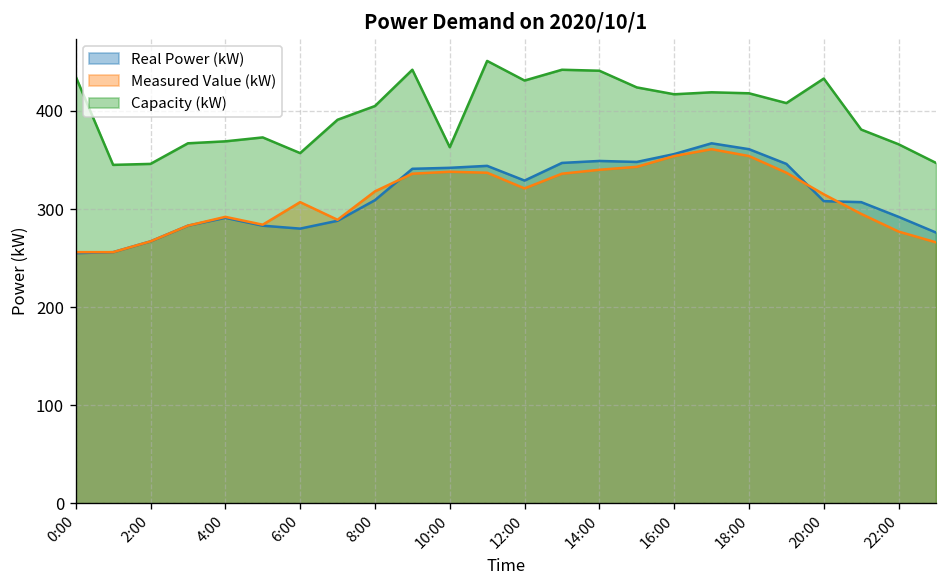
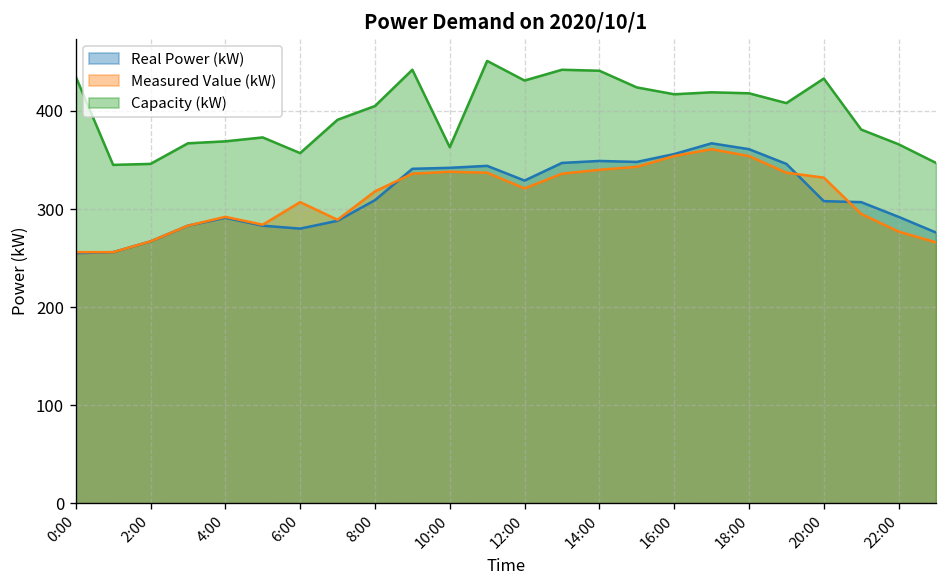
  {
    "Real Power (kW)": {
      "6:00": 280,
      "8:00": 310,
      "10:00": 340,
      "12:00": 330,
      "14:00": 350,
      "18:00": 360,
      "20:00": 310,
      "22:00": 290
    },
    "Measured Value (kW)": {
      "6:00": 310,
      "8:00": 320,
      "10:00": 340,
      "12:00": 320,
      "14:00": 340,
      "18:00": 350,
-     "20:00": 320,
+     "20:00": 330,
      "22:00": 280
    },
    "Capacity (kW)": {
      "0:00": 440,
      "2:00": 350,
      "4:00": 370,
      "6:00": 360,
      "8:00": 410,
      "10:00": 360,
      "12:00": 430,
      "14:00": 440,
      "16:00": 420,
      "18:00": 420,
      "20:00": 430,
      "22:00": 370
    }
  }
